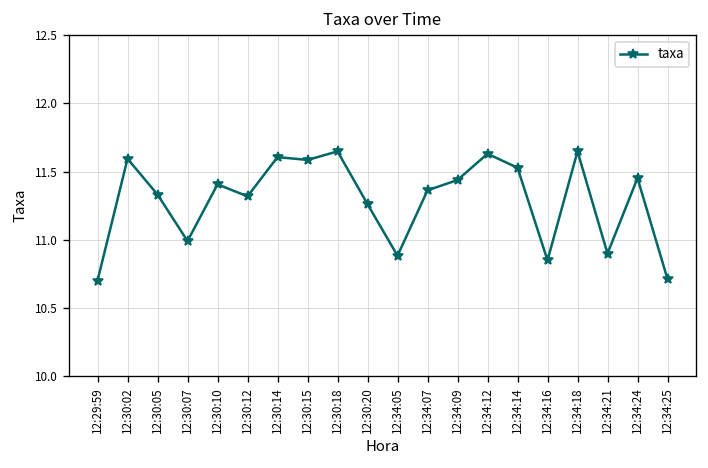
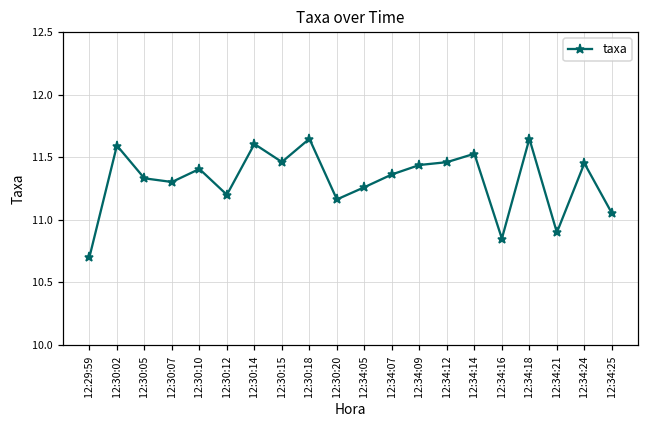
  {
    "12:29:59": 10.70,
    "12:30:02": 11.59,
    "12:30:05": 11.33,
-   "12:30:07": 10.99,
+   "12:30:07": 11.30,
    "12:30:10": 11.41,
-   "12:30:12": 11.32,
+   "12:30:12": 11.20,
    "12:30:14": 11.61,
-   "12:30:15": 11.58,
+   "12:30:15": 11.46,
    "12:30:18": 11.65,
-   "12:30:20": 11.26,
-   "12:34:05": 10.88,
+   "12:30:20": 11.16,
+   "12:34:05": 11.26,
    "12:34:07": 11.36,
    "12:34:09": 11.44,
-   "12:34:12": 11.63,
+   "12:34:12": 11.46,
    "12:34:14": 11.53,
    "12:34:16": 10.85,
    "12:34:18": 11.65,
    "12:34:21": 10.90,
    "12:34:24": 11.45,
-   "12:34:25": 10.71
+   "12:34:25": 11.05
  }
